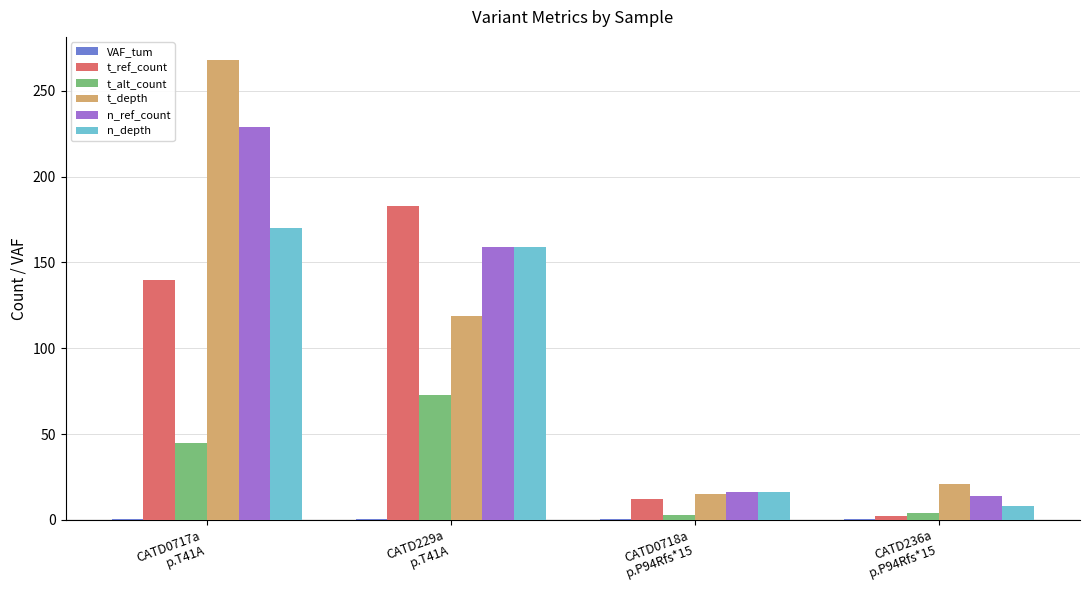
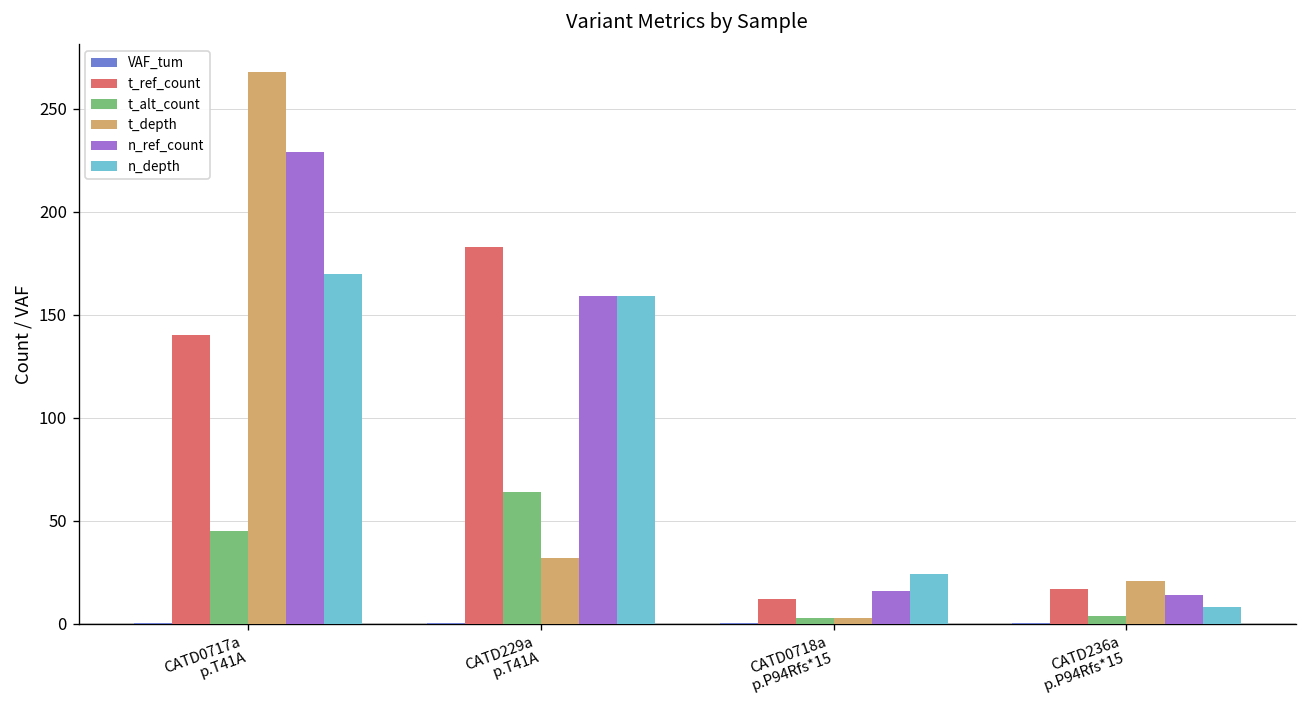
  {
    "t_ref_count": {
      "CATD0717a p.T41A": 140,
      "CATD229a p.T41A": 183,
      "CATD0718a p.P94Rfs*15": 12,
-     "CATD236a p.P94Rfs*15": 2
+     "CATD236a p.P94Rfs*15": 17
    },
    "t_alt_count": {
      "CATD0717a p.T41A": 45,
-     "CATD229a p.T41A": 73,
+     "CATD229a p.T41A": 64,
      "CATD0718a p.P94Rfs*15": 3,
      "CATD236a p.P94Rfs*15": 4
    },
    "t_depth": {
      "CATD0717a p.T41A": 268,
-     "CATD229a p.T41A": 119,
-     "CATD0718a p.P94Rfs*15": 15,
+     "CATD229a p.T41A": 32,
+     "CATD0718a p.P94Rfs*15": 3,
      "CATD236a p.P94Rfs*15": 21
    },
    "n_depth": {
      "CATD0717a p.T41A": 170,
      "CATD229a p.T41A": 159,
-     "CATD0718a p.P94Rfs*15": 16,
+     "CATD0718a p.P94Rfs*15": 24,
      "CATD236a p.P94Rfs*15": 8
    }
  }
